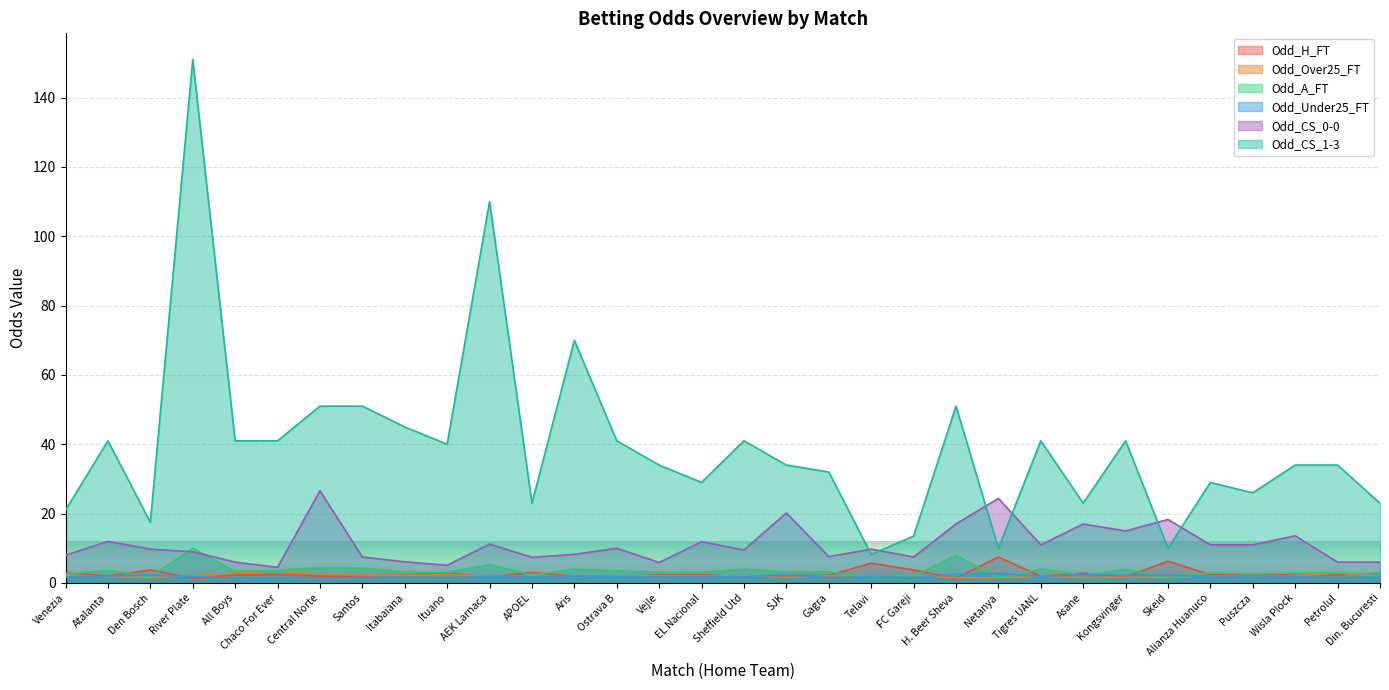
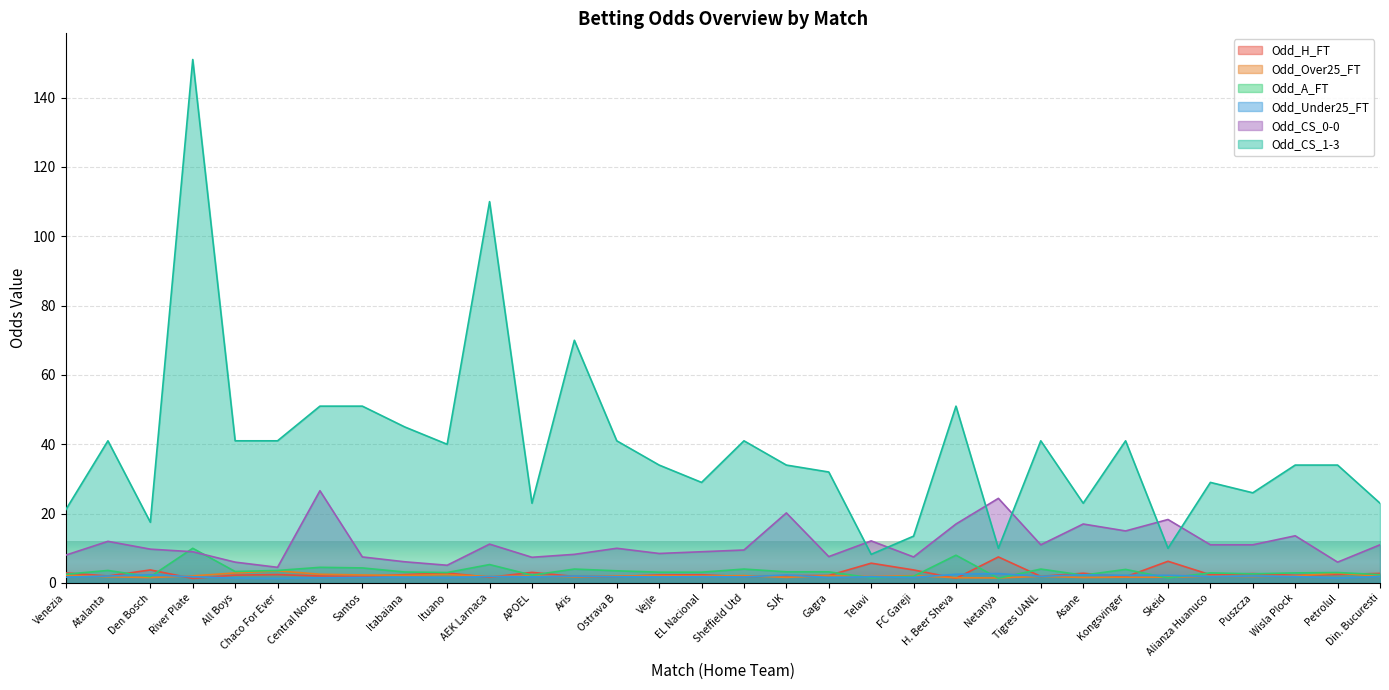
  {
    "Odd_CS_0-0": {
      "Venezia": 8,
      "Atalanta": 12,
      "Den Bosch": 10,
      "River Plate": 9,
      "All Boys": 6,
      "Chaco For Ever": 5,
      "Central Norte": 27,
      "Santos": 8,
      "Itabaiana": 6,
      "Ituano": 5,
      "AEK Larnaca": 11,
      "APOEL": 7,
      "Aris": 8,
      "Ostrava B": 10,
-     "Vejle": 6,
-     "EL Nacional": 12,
+     "Vejle": 9,
+     "EL Nacional": 9,
      "Sheffield Utd": 10,
      "SJK": 20,
      "Gagra": 8,
-     "Telavi": 10,
+     "Telavi": 12,
      "FC Gareji": 8,
      "H. Beer Sheva": 17,
      "Netanya": 24,
      "Tigres UANL": 11,
      "Asane": 17,
      "Kongsvinger": 15,
      "Skeid": 18,
      "Alianza Huanuco": 11,
      "Puszcza": 11,
      "Wisla Plock": 14,
      "Petrolul": 6,
-     "Din. Bucuresti": 6
+     "Din. Bucuresti": 11
    }
  }
